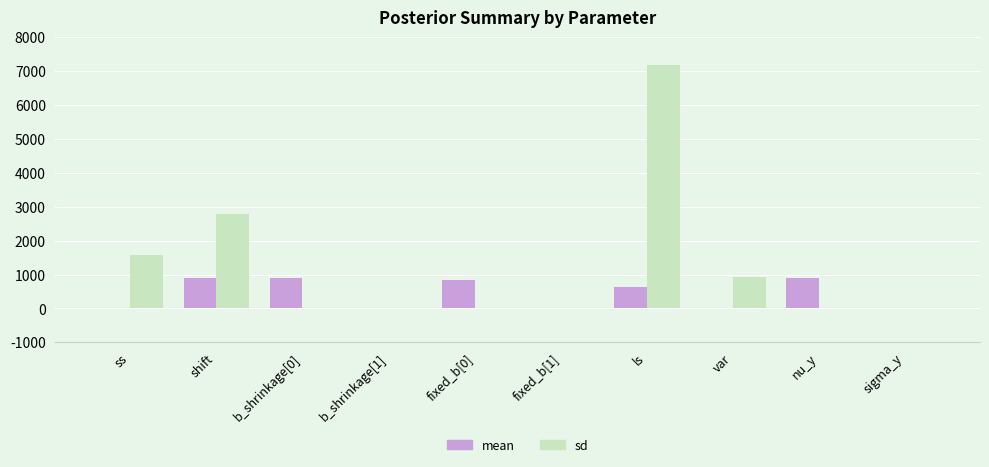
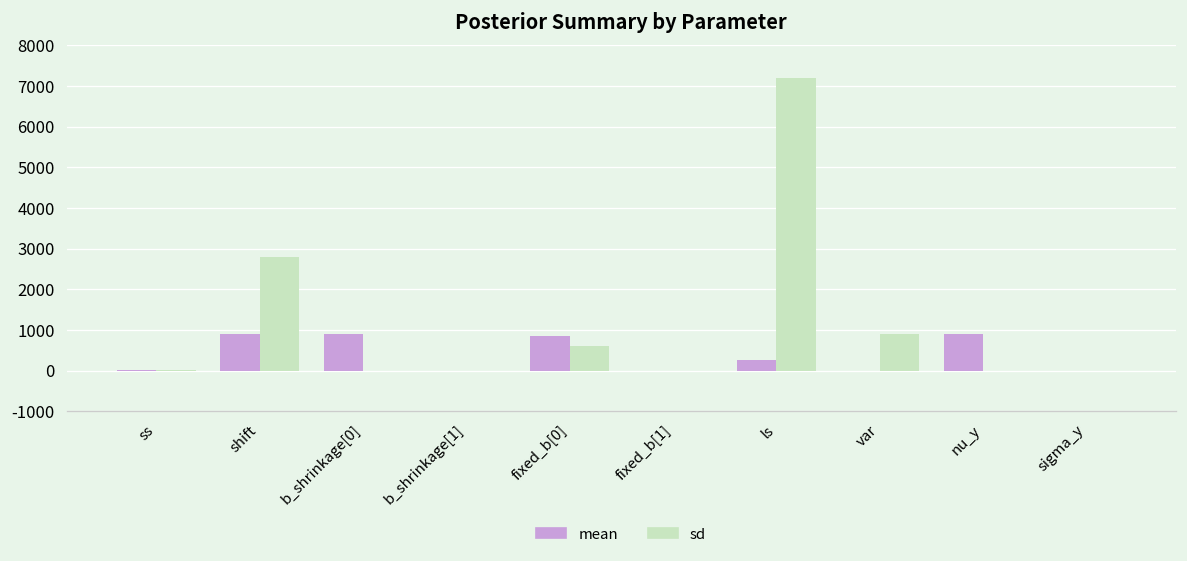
  {
    "mean": {
      "shift": 900,
      "b_shrinkage[0]": 900,
      "fixed_b[0]": 900,
-     "ls": 600,
+     "ls": 300,
      "nu_y": 900
    },
    "sd": {
-     "ss": 1600,
+     "ss": 0,
      "shift": 2800,
-     "fixed_b[0]": 0,
+     "fixed_b[0]": 600,
      "ls": 7200,
      "var": 900
    }
  }
